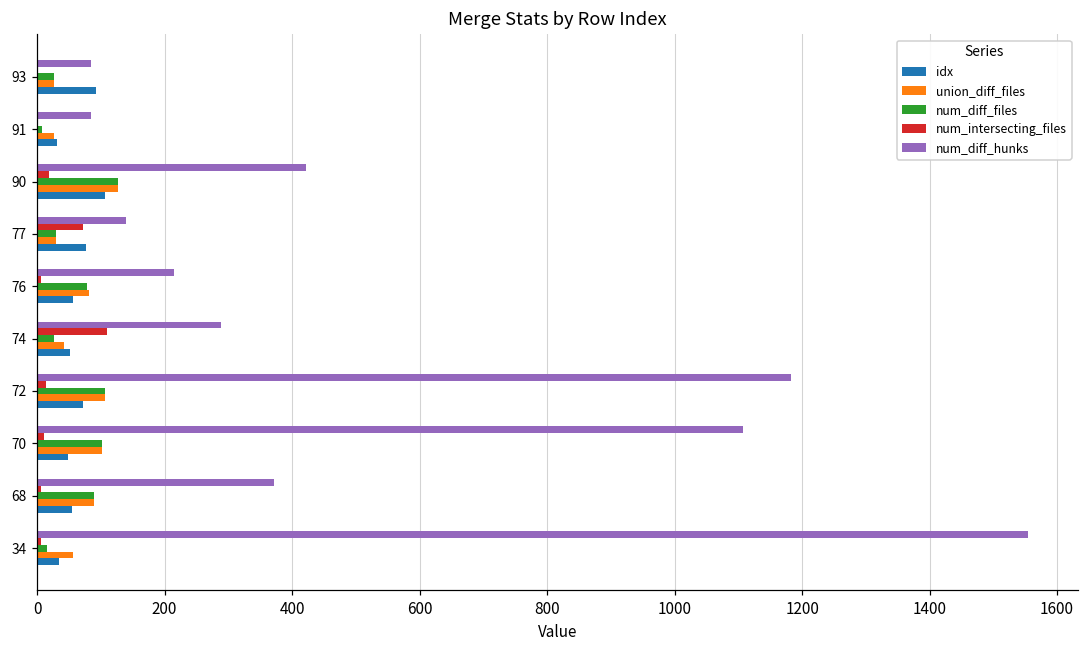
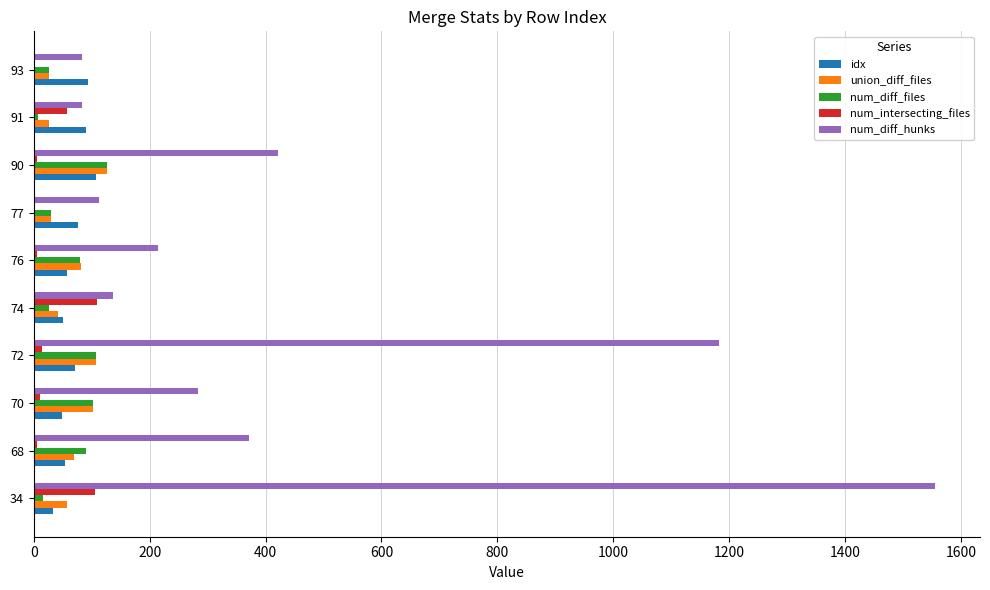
  {
    "idx": {
      "93": 90,
-     "91": 30,
+     "91": 90,
      "90": 110,
      "77": 80,
      "76": 60,
      "74": 50,
      "72": 70,
      "70": 50,
      "68": 50,
      "34": 30
    },
    "union_diff_files": {
      "93": 30,
      "91": 30,
      "90": 130,
      "77": 30,
      "76": 80,
      "74": 40,
      "72": 110,
      "70": 100,
-     "68": 90,
+     "68": 70,
      "34": 60
    },
    "num_diff_files": {
      "93": 30,
      "91": 10,
      "90": 130,
      "77": 30,
      "76": 80,
      "74": 30,
      "72": 110,
      "70": 100,
      "68": 90,
      "34": 20
    },
    "num_intersecting_files": {
-     "91": 0,
-     "90": 20,
-     "77": 70,
+     "91": 60,
+     "90": 10,
+     "77": 0,
      "76": 10,
      "74": 110,
      "72": 10,
      "70": 10,
      "68": 10,
-     "34": 10
+     "34": 110
    },
    "num_diff_hunks": {
      "93": 80,
      "91": 80,
      "90": 420,
-     "77": 140,
+     "77": 110,
      "76": 210,
-     "74": 290,
+     "74": 140,
      "72": 1180,
-     "70": 1110,
+     "70": 280,
      "68": 370,
      "34": 1560
    }
  }
